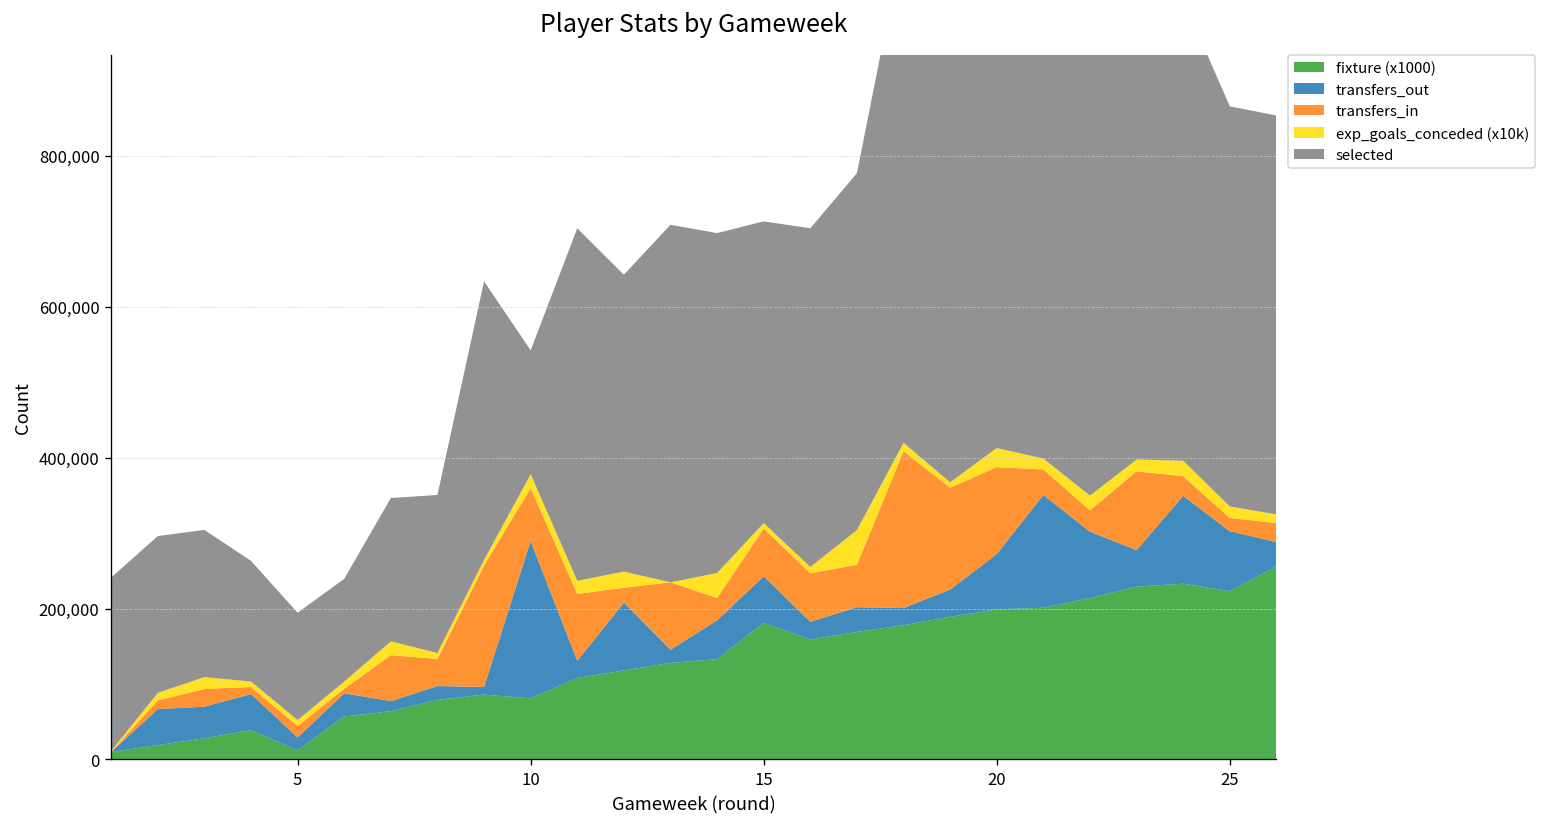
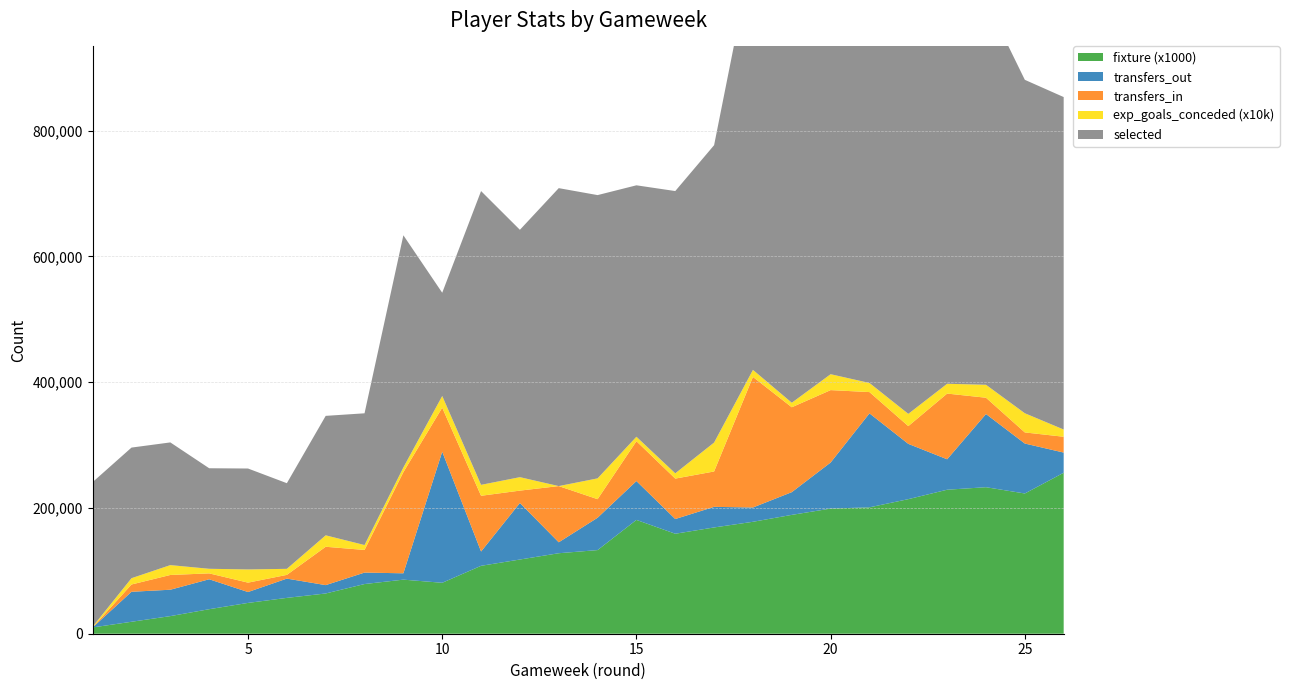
  {
    "fixture (x1000)": {
-     "5": "10,000",
+     "5": "50,000",
      "10": "80,000",
      "15": "180,000",
      "20": "200,000",
      "25": "220,000"
    },
    "transfers_out": {
      "5": "20,000",
      "10": "210,000",
      "15": "60,000",
      "20": "70,000",
      "25": "80,000"
    },
    "transfers_in": {
      "5": "10,000",
      "10": "70,000",
      "15": "60,000",
      "20": "120,000",
      "25": "20,000"
    },
    "exp_goals_conceded (x10k)": {
-     "5": "10,000",
+     "5": "20,000",
      "10": "20,000",
      "15": "10,000",
      "20": "30,000",
-     "25": "20,000"
+     "25": "30,000"
    },
    "selected": {
-     "5": "140,000",
+     "5": "160,000",
      "10": "160,000",
      "15": "400,000",
      "25": "530,000"
    }
  }
